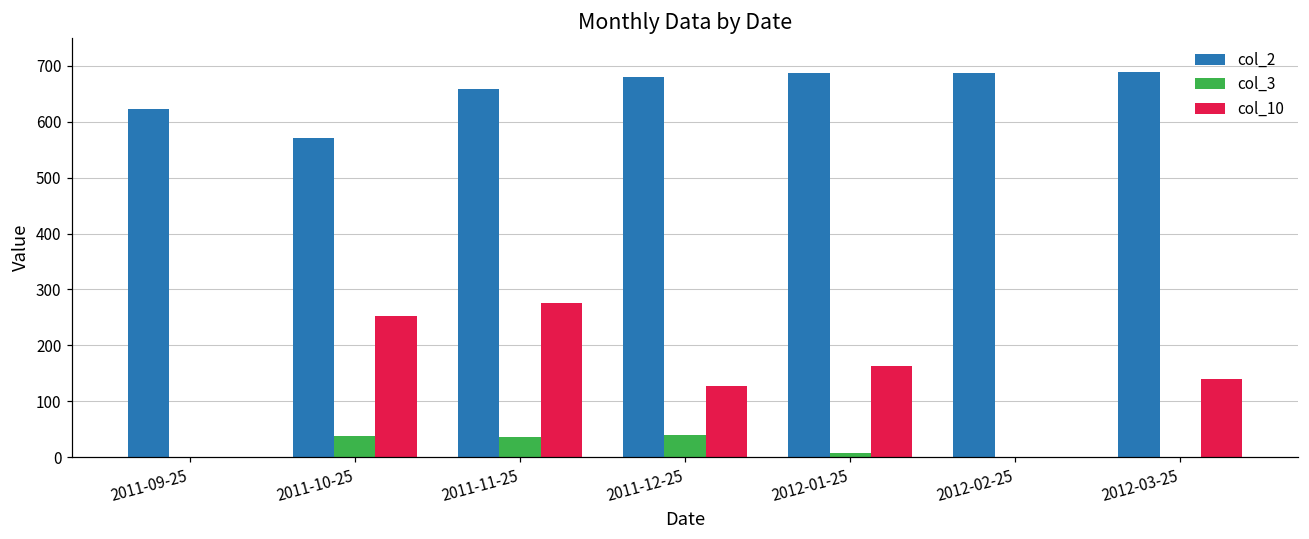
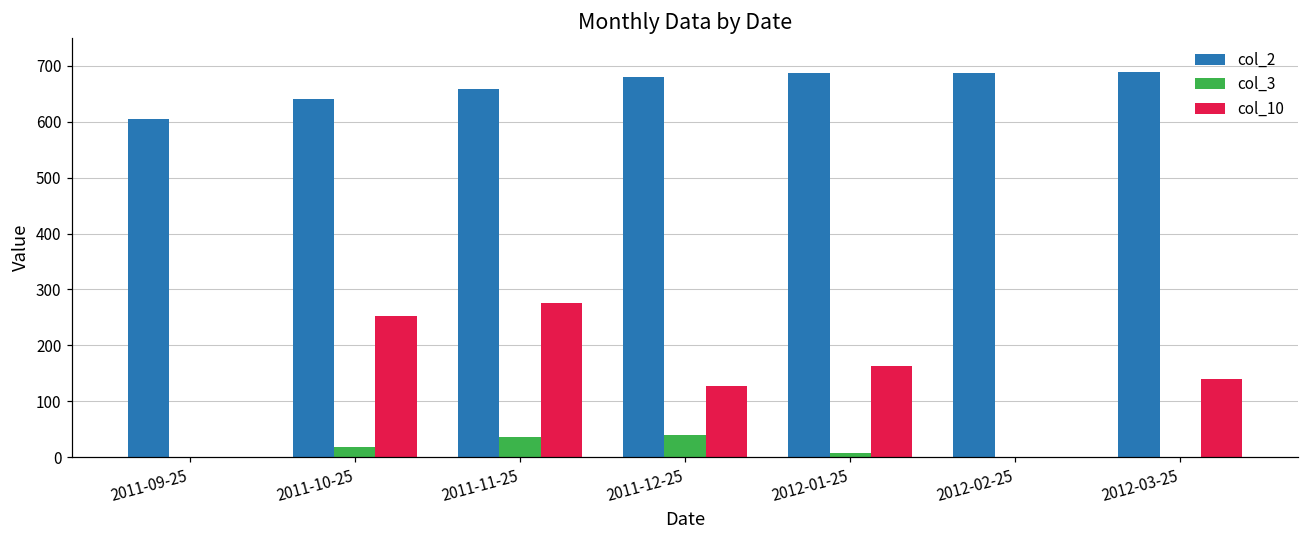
  {
    "col_2": {
-     "2011-09-25": 620,
-     "2011-10-25": 570,
+     "2011-09-25": 600,
+     "2011-10-25": 640,
      "2011-11-25": 660,
      "2011-12-25": 680,
      "2012-01-25": 690,
      "2012-02-25": 690,
      "2012-03-25": 690
    },
    "col_3": {
      "2011-09-25": 0,
-     "2011-10-25": 40,
+     "2011-10-25": 20,
      "2011-11-25": 40,
      "2011-12-25": 40,
      "2012-01-25": 10,
      "2012-02-25": 0
    },
    "col_10": {
      "2011-09-25": 0,
      "2011-10-25": 250,
      "2011-11-25": 280,
      "2011-12-25": 130,
      "2012-01-25": 160,
      "2012-02-25": 0,
      "2012-03-25": 140
    }
  }
